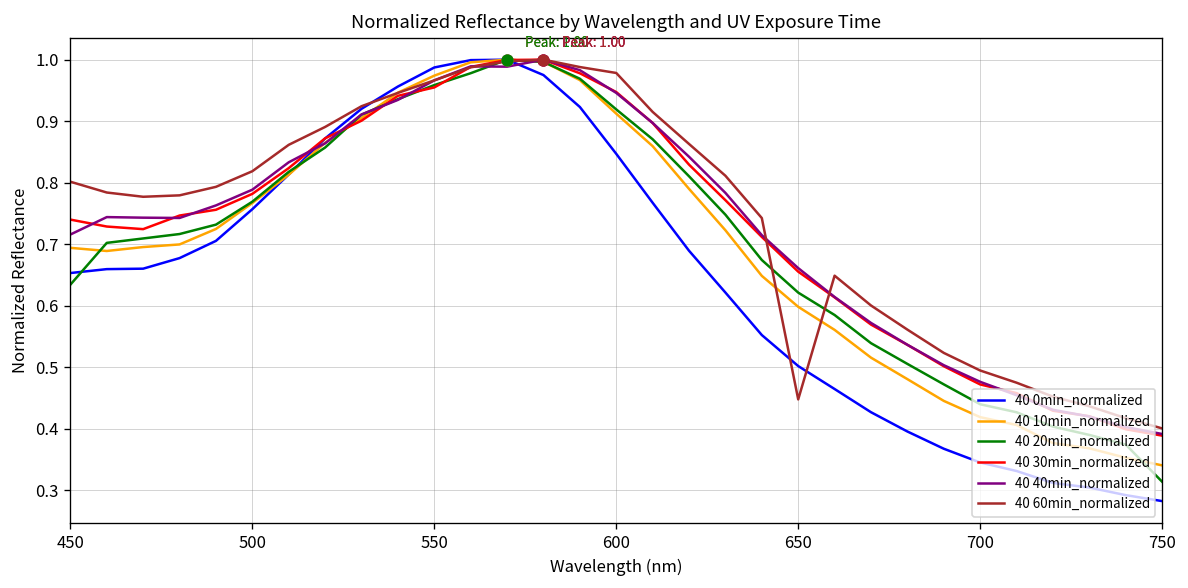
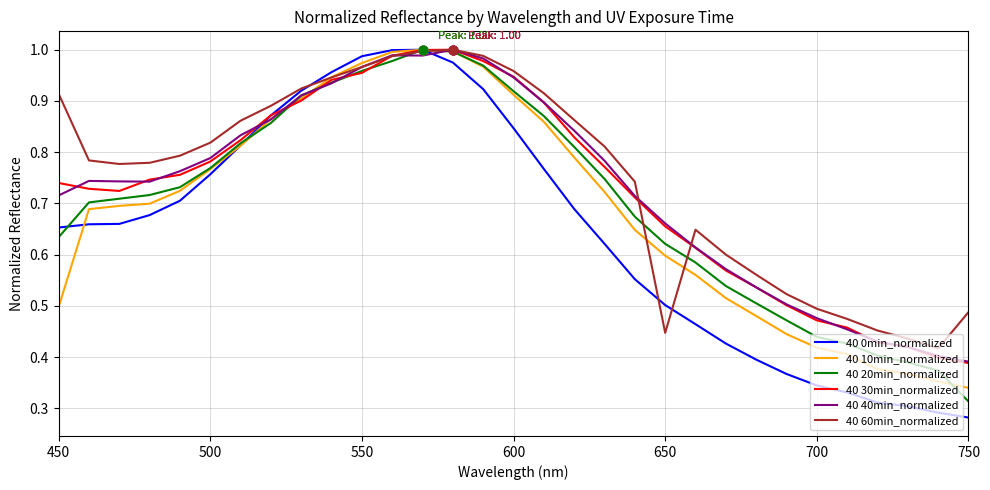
  {
    "40 10min_normalized": {
-     "450": 0.69,
+     "450": 0.50,
      "550": 0.97,
      "600": 0.91,
      "650": 0.60,
      "750": 0.34
    },
    "40 20min_normalized": {
      "450": 0.63,
      "600": 0.92,
      "650": 0.62,
      "750": 0.31
    },
    "40 40min_normalized": {
      "450": 0.72,
      "500": 0.79,
      "650": 0.66
    },
    "40 60min_normalized": {
-     "450": 0.80,
+     "450": 0.91,
      "500": 0.82,
-     "600": 0.98,
+     "600": 0.96,
      "650": 0.45,
      "700": 0.49,
-     "750": 0.40
+     "750": 0.49
    }
  }
